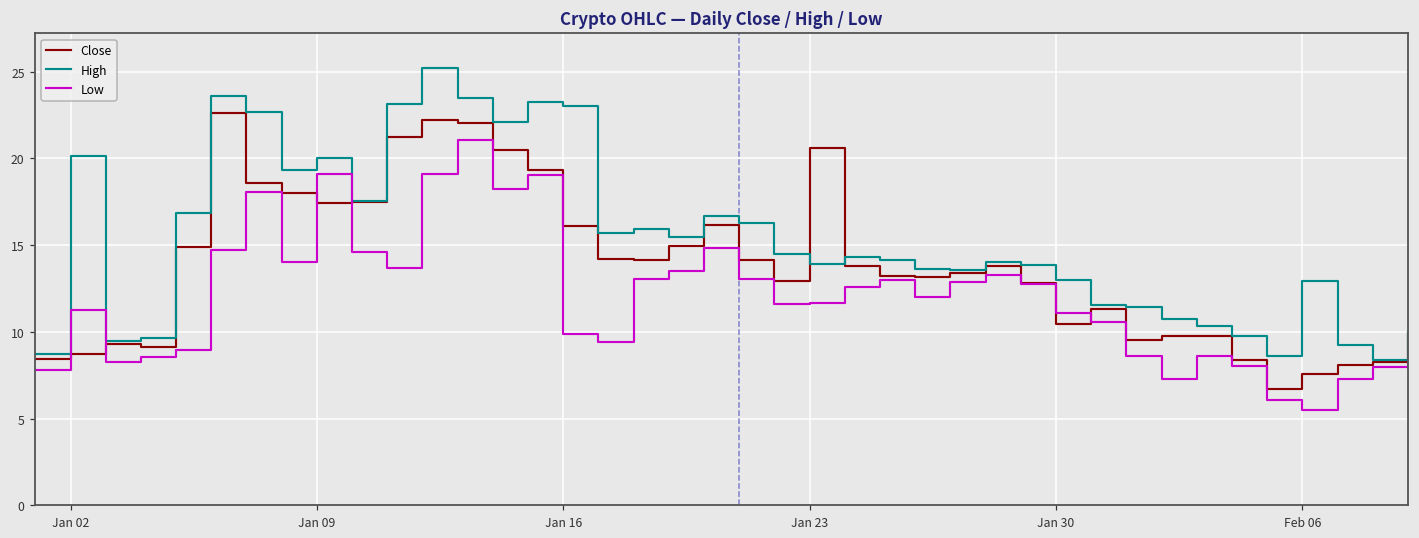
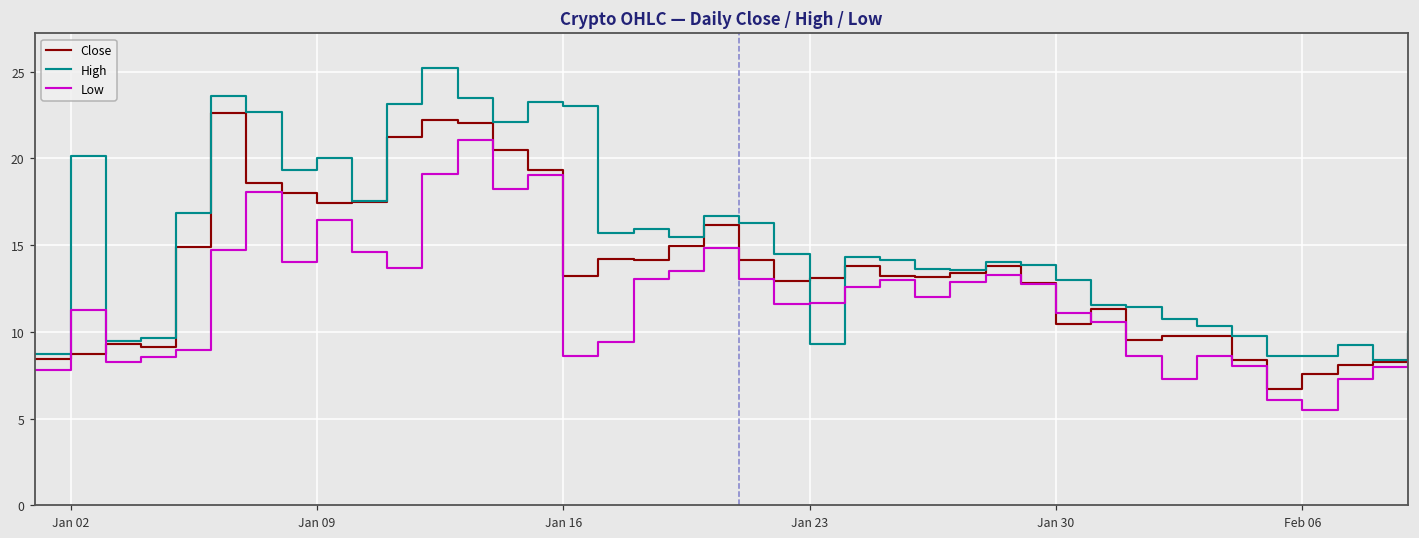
  {
    "Close": {
      "Jan 02": 8.7,
      "Jan 09": 17.4,
-     "Jan 16": 16.1,
-     "Jan 23": 20.6,
+     "Jan 16": 13.2,
+     "Jan 23": 13.1,
      "Jan 30": 10.4,
      "Feb 06": 7.6
    },
    "High": {
      "Jan 02": 20.2,
      "Jan 09": 20.0,
      "Jan 16": 23.0,
-     "Jan 23": 13.9,
+     "Jan 23": 9.3,
      "Jan 30": 13.0,
-     "Feb 06": 12.9
+     "Feb 06": 8.6
    },
    "Low": {
      "Jan 02": 11.3,
-     "Jan 09": 19.1,
-     "Jan 16": 9.9,
+     "Jan 09": 16.4,
+     "Jan 16": 8.6,
      "Jan 23": 11.6,
      "Jan 30": 11.1,
      "Feb 06": 5.5
    }
  }
